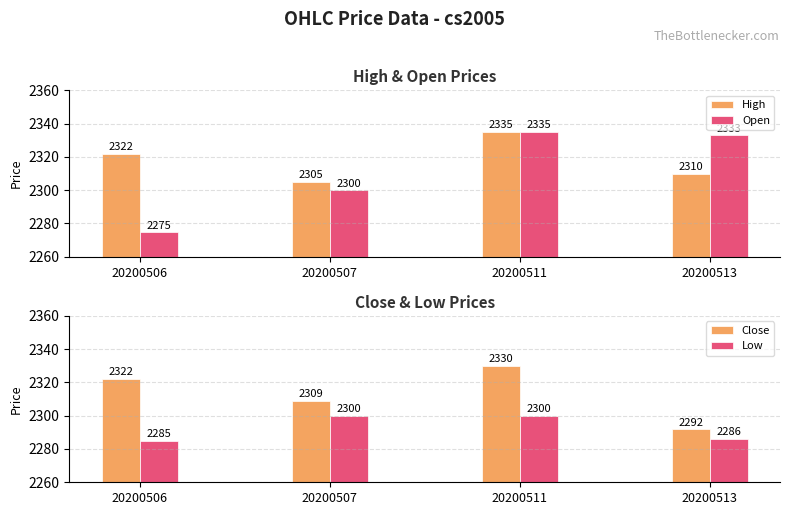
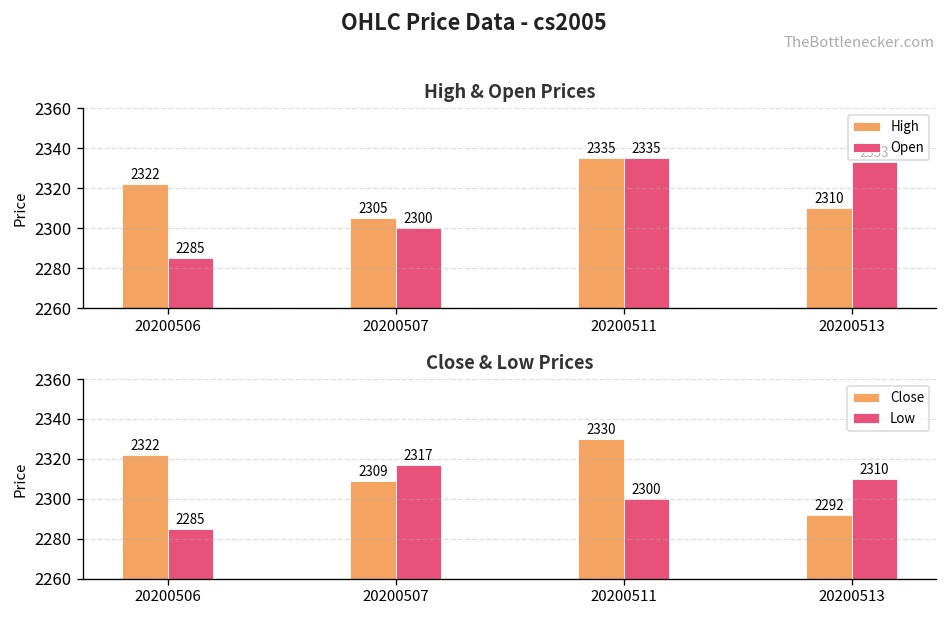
  {
    "High & Open Prices": {
      "High": {
        "20200506": 2322,
        "20200507": 2305,
        "20200511": 2335,
        "20200513": 2310
      },
      "Open": {
-       "20200506": 2275,
+       "20200506": 2285,
        "20200507": 2300,
        "20200511": 2335
      }
    },
    "Close & Low Prices": {
      "Close": {
        "20200506": 2322,
        "20200507": 2309,
        "20200511": 2330,
        "20200513": 2292
      },
      "Low": {
        "20200506": 2285,
-       "20200507": 2300,
+       "20200507": 2317,
        "20200511": 2300,
-       "20200513": 2286
+       "20200513": 2310
      }
    }
  }
